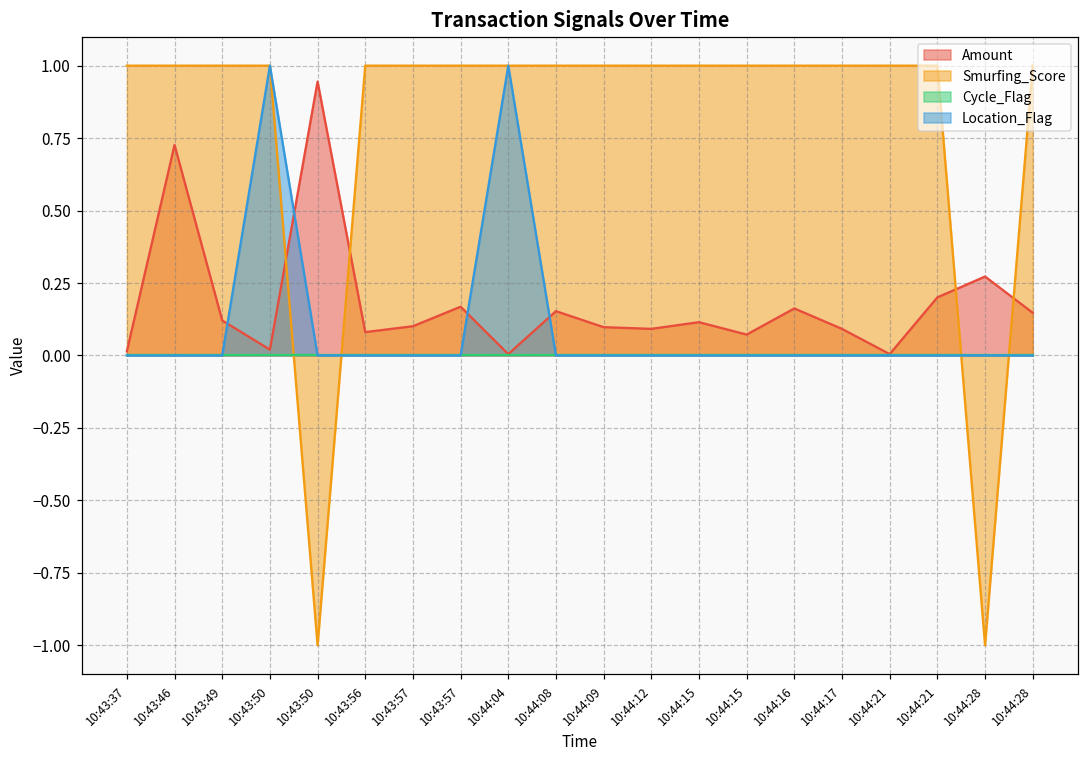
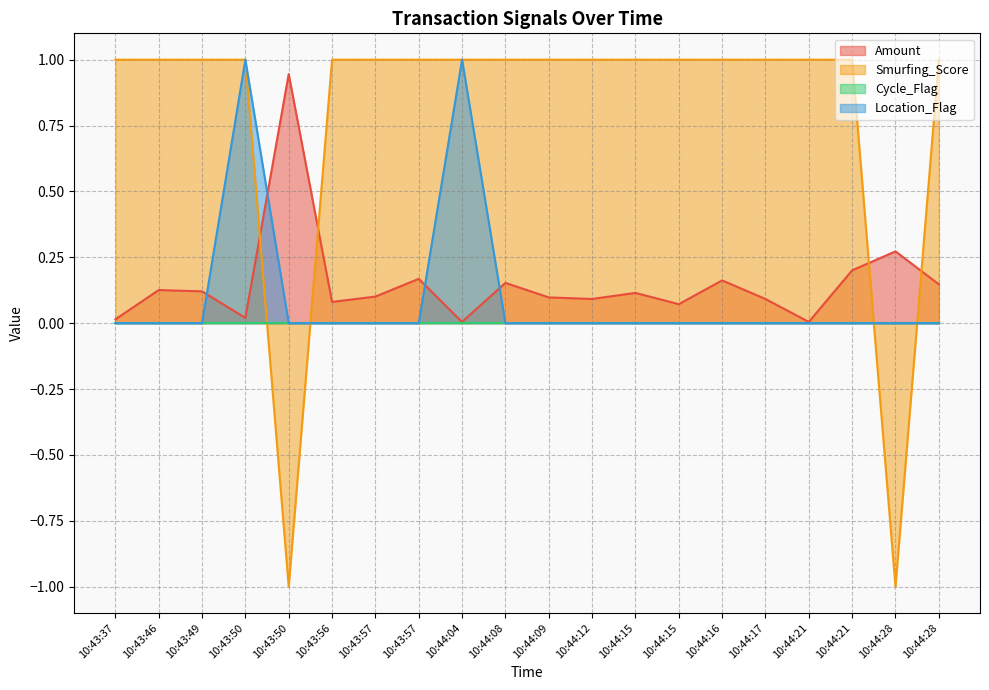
  {
    "Amount": {
      "10:43:37": 0.01,
-     "10:43:46": 0.73,
+     "10:43:46": 0.13,
      "10:43:49": 0.12,
      "10:43:56": 0.08,
      "10:44:08": 0.15,
      "10:44:09": 0.10,
      "10:44:12": 0.09,
      "10:44:16": 0.16,
      "10:44:17": 0.09
    }
  }
